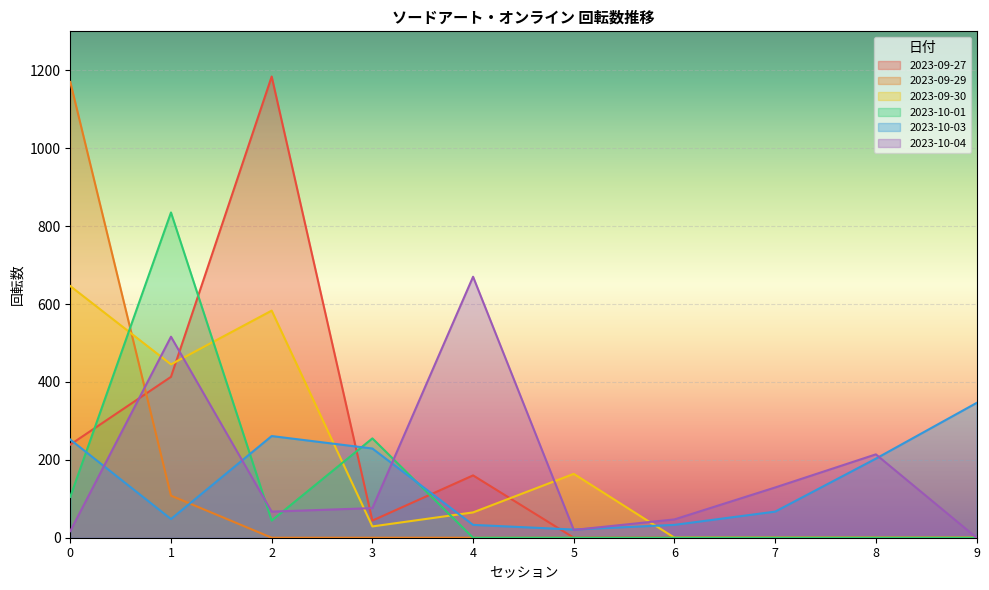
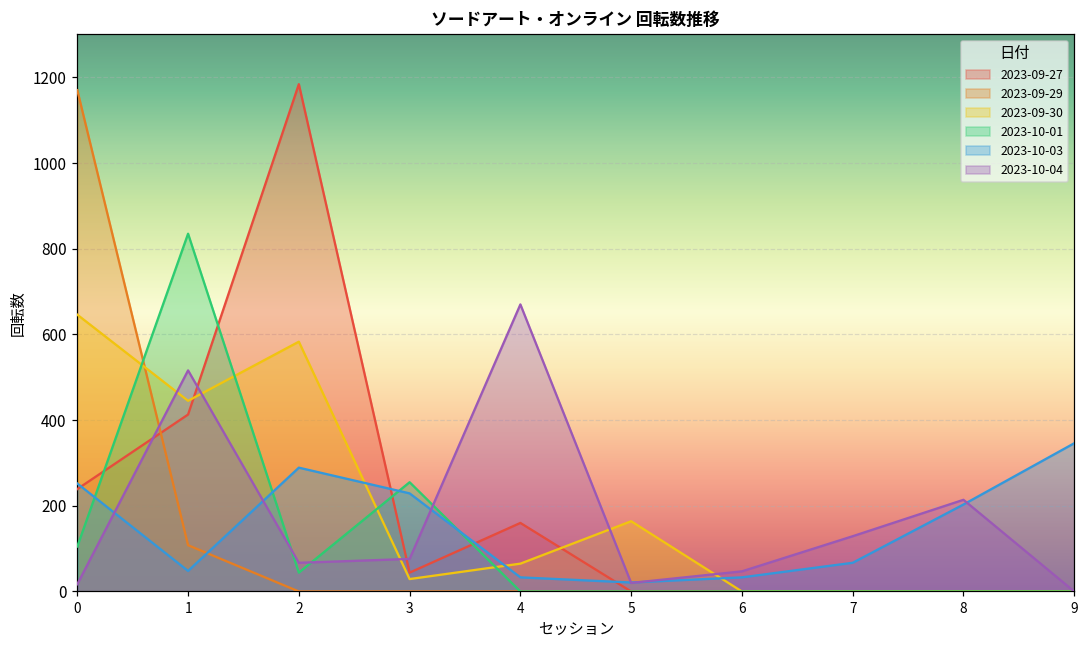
  {
    "2023-10-01": {
      "0": 110,
      "1": 840,
      "2": 40,
      "3": 260
    },
    "2023-10-03": {
      "0": 250,
      "1": 50,
-     "2": 260,
+     "2": 290,
      "3": 230,
      "4": 30,
      "6": 30,
      "7": 70,
      "8": 200,
      "9": 350
    },
    "2023-10-04": {
      "0": 20,
      "1": 520,
      "2": 70,
      "3": 80,
      "4": 670,
      "6": 50,
      "7": 130,
      "8": 210
    }
  }
